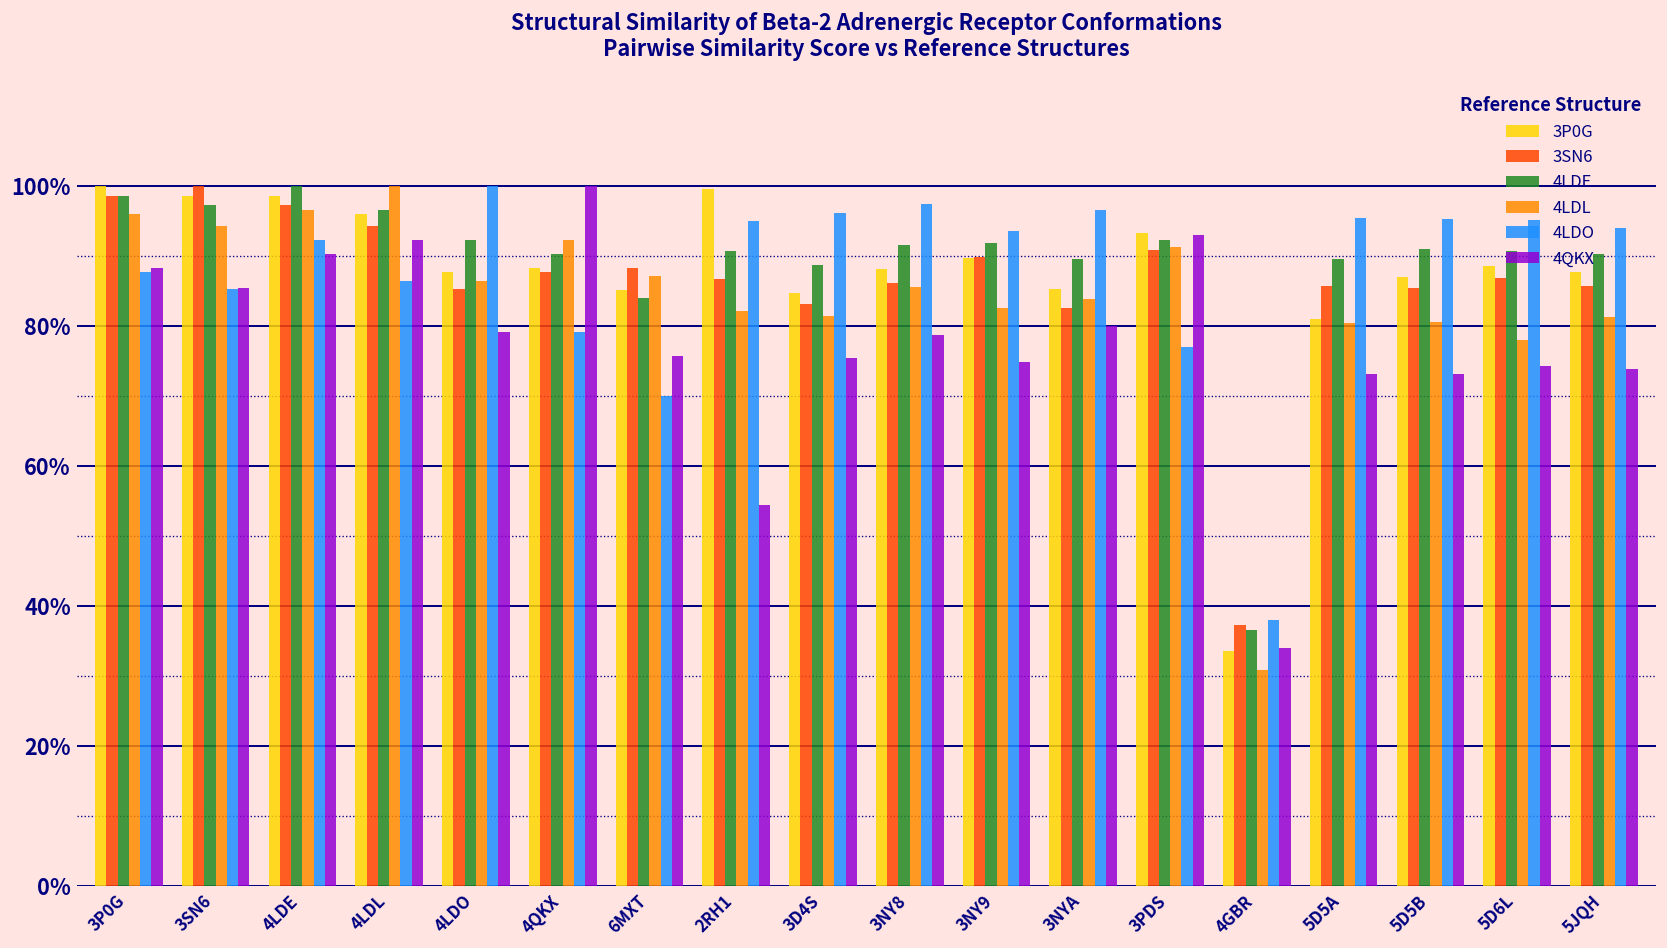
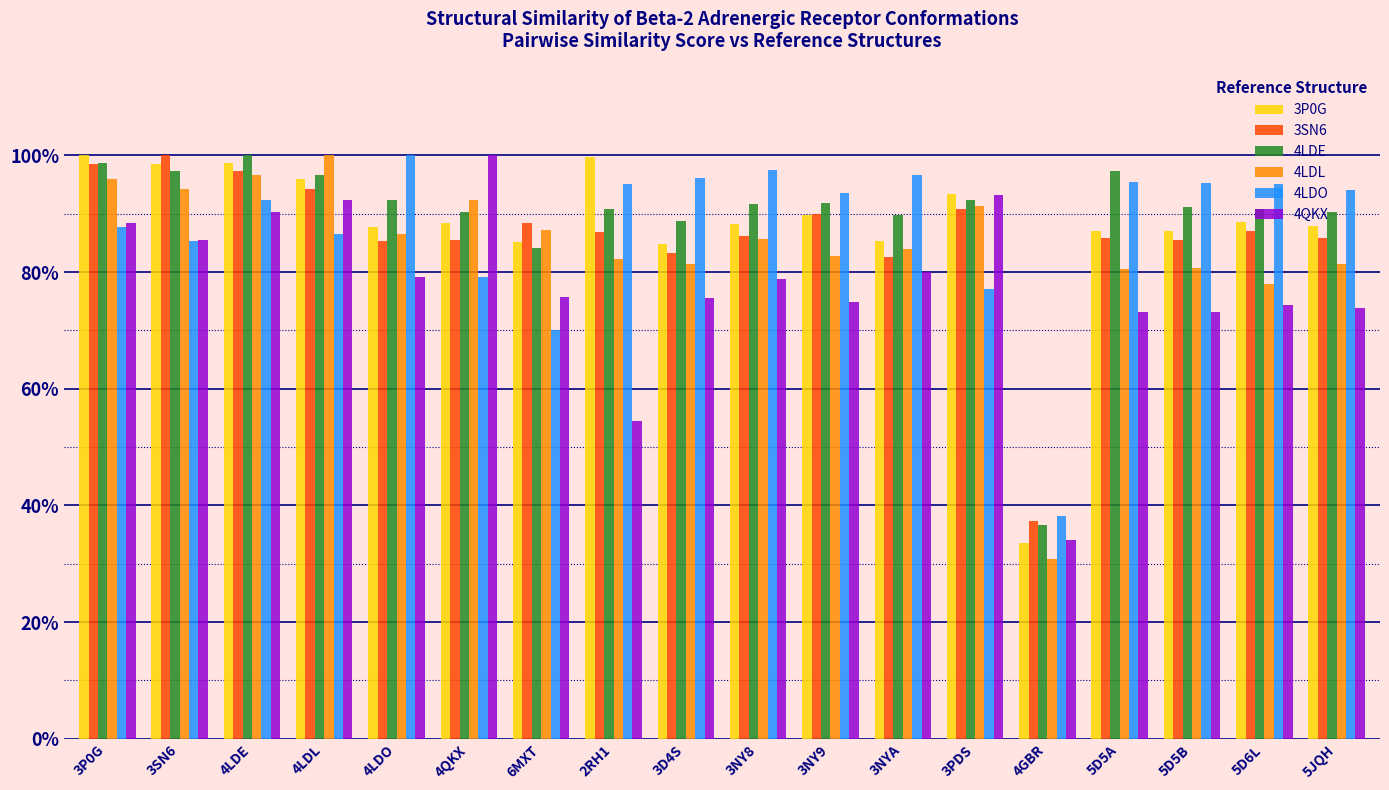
  {
    "3P0G": {
      "3P0G": "100%",
      "3SN6": "99%",
      "4LDE": "99%",
      "4LDL": "96%",
      "4LDO": "88%",
      "4QKX": "88%",
      "6MXT": "85%",
      "2RH1": "100%",
      "3D4S": "85%",
      "3NY8": "88%",
      "3NY9": "90%",
      "3NYA": "85%",
      "3PDS": "93%",
      "4GBR": "34%",
-     "5D5A": "81%",
+     "5D5A": "87%",
      "5D5B": "87%",
      "5D6L": "89%",
      "5JQH": "88%"
    },
    "3SN6": {
      "3P0G": "99%",
      "3SN6": "100%",
      "4LDE": "97%",
      "4LDL": "94%",
      "4LDO": "85%",
-     "4QKX": "88%",
+     "4QKX": "85%",
      "6MXT": "88%",
      "2RH1": "87%",
      "3D4S": "83%",
      "3NY8": "86%",
      "3NY9": "90%",
      "3NYA": "83%",
      "3PDS": "91%",
      "4GBR": "37%",
      "5D5A": "86%",
      "5D5B": "86%",
      "5D6L": "87%",
      "5JQH": "86%"
    },
    "4LDE": {
      "3P0G": "99%",
      "3SN6": "97%",
      "4LDE": "100%",
      "4LDL": "97%",
      "4LDO": "92%",
      "4QKX": "90%",
      "6MXT": "84%",
      "2RH1": "91%",
      "3D4S": "89%",
      "3NY8": "92%",
      "3NY9": "92%",
      "3NYA": "90%",
      "3PDS": "92%",
      "4GBR": "37%",
-     "5D5A": "90%",
+     "5D5A": "97%",
      "5D5B": "91%",
      "5D6L": "91%",
      "5JQH": "90%"
    },
    "4LDL": {
      "3P0G": "96%",
      "3SN6": "94%",
      "4LDE": "97%",
      "4LDL": "100%",
      "4LDO": "87%",
      "4QKX": "92%",
      "6MXT": "87%",
      "2RH1": "82%",
      "3D4S": "81%",
      "3NY8": "86%",
      "3NY9": "83%",
      "3NYA": "84%",
      "3PDS": "91%",
      "4GBR": "31%",
      "5D5A": "81%",
      "5D5B": "81%",
      "5D6L": "78%",
      "5JQH": "81%"
    },
    "4LDO": {
      "3P0G": "88%",
      "3SN6": "85%",
      "4LDE": "92%",
      "4LDL": "87%",
      "4LDO": "100%",
      "4QKX": "79%",
      "6MXT": "70%",
      "2RH1": "95%",
      "3D4S": "96%",
      "3NY8": "97%",
      "3NY9": "94%",
      "3NYA": "97%",
      "3PDS": "77%",
      "4GBR": "38%",
      "5D5A": "95%",
      "5D5B": "95%",
      "5D6L": "95%",
      "5JQH": "94%"
    },
    "4QKX": {
      "3P0G": "88%",
      "3SN6": "85%",
      "4LDE": "90%",
      "4LDL": "92%",
      "4LDO": "79%",
      "4QKX": "100%",
      "6MXT": "76%",
      "2RH1": "54%",
      "3D4S": "76%",
      "3NY8": "79%",
      "3NY9": "75%",
      "3NYA": "80%",
      "3PDS": "93%",
      "4GBR": "34%",
      "5D5A": "73%",
      "5D5B": "73%",
      "5D6L": "74%",
      "5JQH": "74%"
    }
  }
